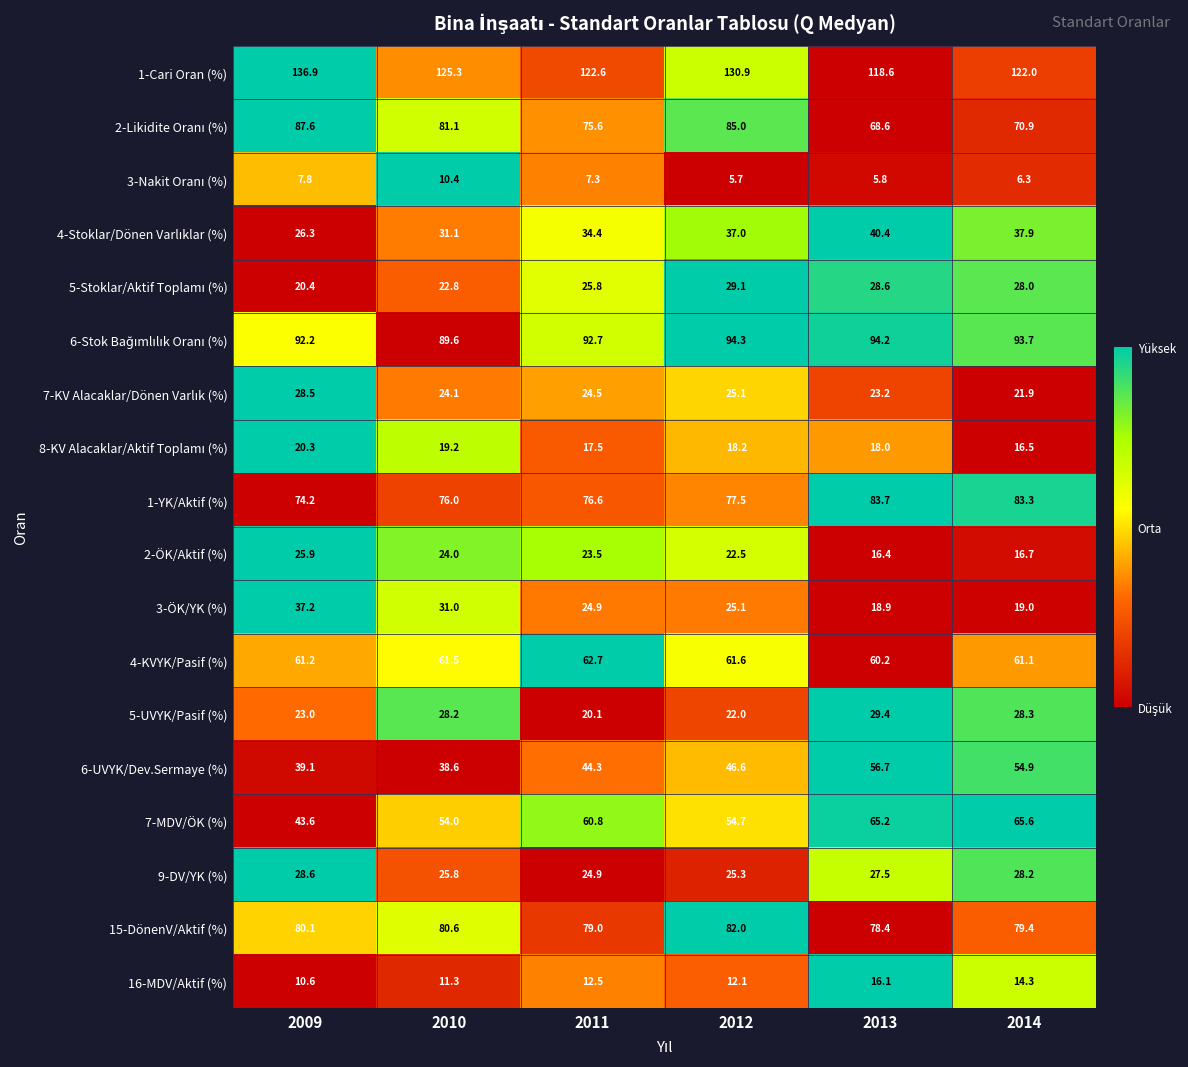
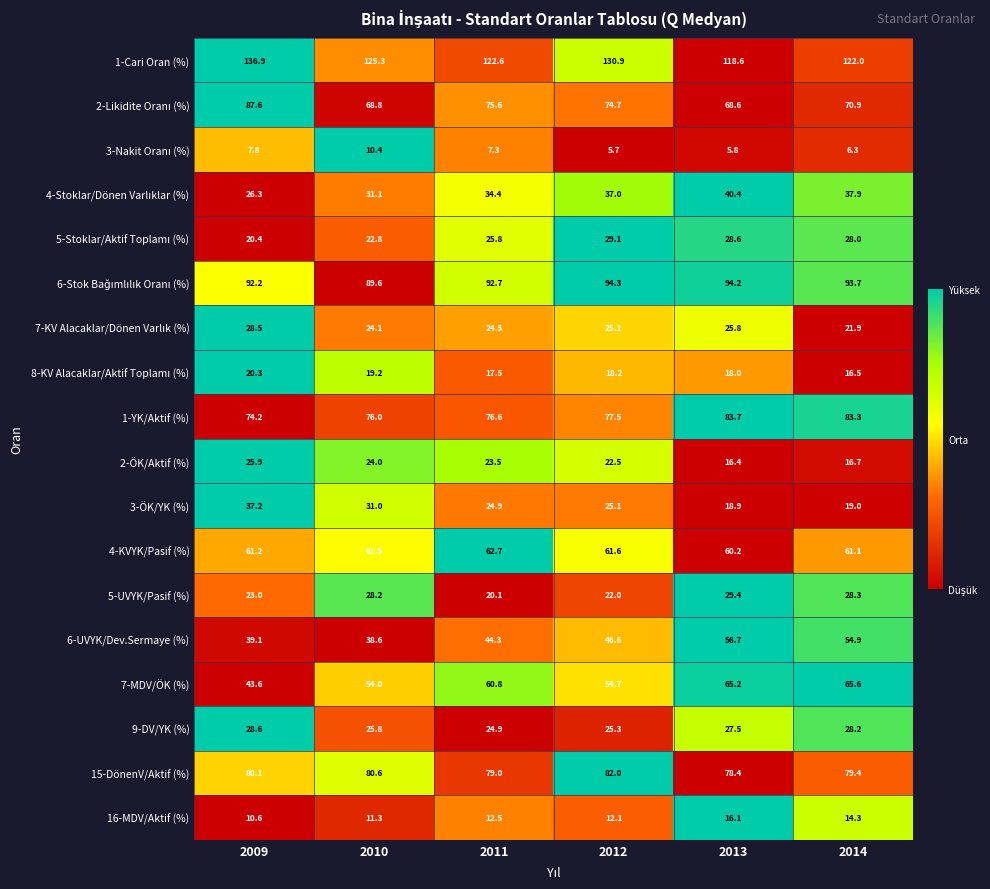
  {
    "1-Cari Oran (%)": {
      "2009": 136.9,
      "2010": 125.3,
      "2011": 122.6,
      "2012": 130.9,
      "2013": 118.6,
      "2014": 122.0
    },
    "2-Likidite Oranı (%)": {
      "2009": 87.6,
-     "2010": 81.1,
+     "2010": 68.8,
      "2011": 75.6,
-     "2012": 85.0,
+     "2012": 74.7,
      "2013": 68.6,
      "2014": 70.9
    },
    "3-Nakit Oranı (%)": {
      "2009": 7.8,
      "2010": 10.4,
      "2011": 7.3,
      "2012": 5.7,
      "2013": 5.8,
      "2014": 6.3
    },
    "4-Stoklar/Dönen Varlıklar (%)": {
      "2009": 26.3,
      "2010": 31.1,
      "2011": 34.4,
      "2012": 37.0,
      "2013": 40.4,
      "2014": 37.9
    },
    "5-Stoklar/Aktif Toplamı (%)": {
      "2009": 20.4,
      "2010": 22.8,
      "2011": 25.8,
      "2012": 29.1,
      "2013": 28.6,
      "2014": 28.0
    },
    "6-Stok Bağımlılık Oranı (%)": {
      "2009": 92.2,
      "2010": 89.6,
      "2011": 92.7,
      "2012": 94.3,
      "2013": 94.2,
      "2014": 93.7
    },
    "7-KV Alacaklar/Dönen Varlık (%)": {
      "2009": 28.5,
      "2010": 24.1,
      "2011": 24.5,
      "2012": 25.1,
-     "2013": 23.2,
+     "2013": 25.8,
      "2014": 21.9
    },
    "8-KV Alacaklar/Aktif Toplamı (%)": {
      "2009": 20.3,
      "2010": 19.2,
      "2011": 17.5,
      "2012": 18.2,
      "2013": 18.0,
      "2014": 16.5
    },
    "1-YK/Aktif (%)": {
      "2009": 74.2,
      "2010": 76.0,
      "2011": 76.6,
      "2012": 77.5,
      "2013": 83.7,
      "2014": 83.3
    },
    "2-ÖK/Aktif (%)": {
      "2009": 25.9,
      "2010": 24.0,
      "2011": 23.5,
      "2012": 22.5,
      "2013": 16.4,
      "2014": 16.7
    },
    "3-ÖK/YK (%)": {
      "2009": 37.2,
      "2010": 31.0,
      "2011": 24.9,
      "2012": 25.1,
      "2013": 18.9,
      "2014": 19.0
    },
    "4-KVYK/Pasif (%)": {
      "2009": 61.2,
      "2010": 61.5,
      "2011": 62.7,
      "2012": 61.6,
      "2013": 60.2,
      "2014": 61.1
    },
    "5-UVYK/Pasif (%)": {
      "2009": 23.0,
      "2010": 28.2,
      "2011": 20.1,
      "2012": 22.0,
      "2013": 29.4,
      "2014": 28.3
    },
    "6-UVYK/Dev.Sermaye (%)": {
      "2009": 39.1,
      "2010": 38.6,
      "2011": 44.3,
      "2012": 46.6,
      "2013": 56.7,
      "2014": 54.9
    },
    "7-MDV/ÖK (%)": {
      "2009": 43.6,
      "2010": 54.0,
      "2011": 60.8,
      "2012": 54.7,
      "2013": 65.2,
      "2014": 65.6
    },
    "9-DV/YK (%)": {
      "2009": 28.6,
      "2010": 25.8,
      "2011": 24.9,
      "2012": 25.3,
      "2013": 27.5,
      "2014": 28.2
    },
    "15-DönenV/Aktif (%)": {
      "2009": 80.1,
      "2010": 80.6,
      "2011": 79.0,
      "2012": 82.0,
      "2013": 78.4,
      "2014": 79.4
    },
    "16-MDV/Aktif (%)": {
      "2009": 10.6,
      "2010": 11.3,
      "2011": 12.5,
      "2012": 12.1,
      "2013": 16.1,
      "2014": 14.3
    }
  }
